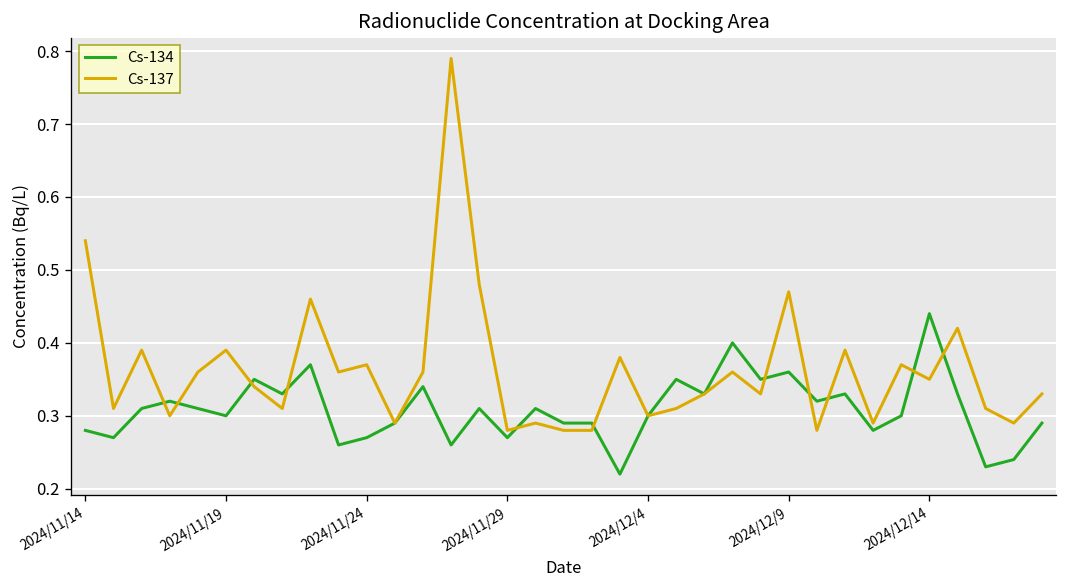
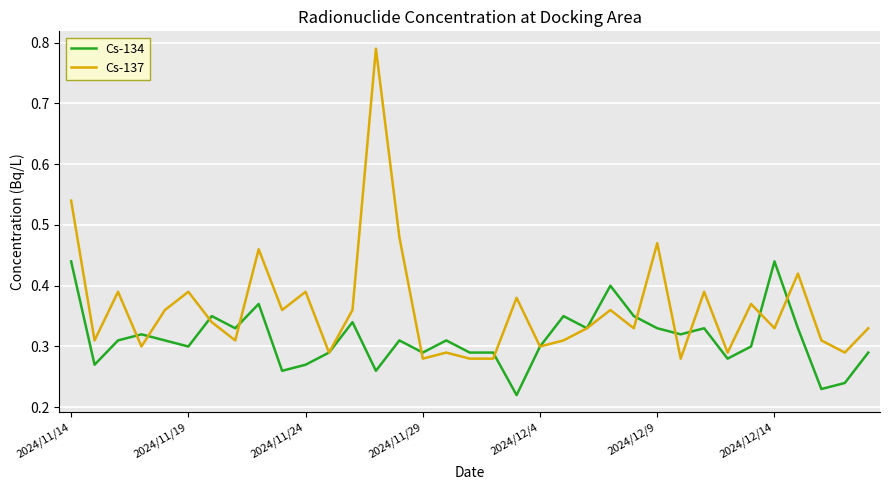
  {
    "Cs-134": {
-     "2024/11/14": 0.28,
+     "2024/11/14": 0.44,
      "2024/11/19": 0.30,
      "2024/11/24": 0.27,
-     "2024/11/29": 0.27,
-     "2024/12/9": 0.36,
+     "2024/11/29": 0.29,
+     "2024/12/9": 0.33,
      "2024/12/14": 0.44
    },
    "Cs-137": {
      "2024/11/14": 0.54,
      "2024/11/19": 0.39,
-     "2024/11/24": 0.37,
+     "2024/11/24": 0.39,
      "2024/11/29": 0.28,
      "2024/12/9": 0.47,
-     "2024/12/14": 0.35
+     "2024/12/14": 0.33
    }
  }
